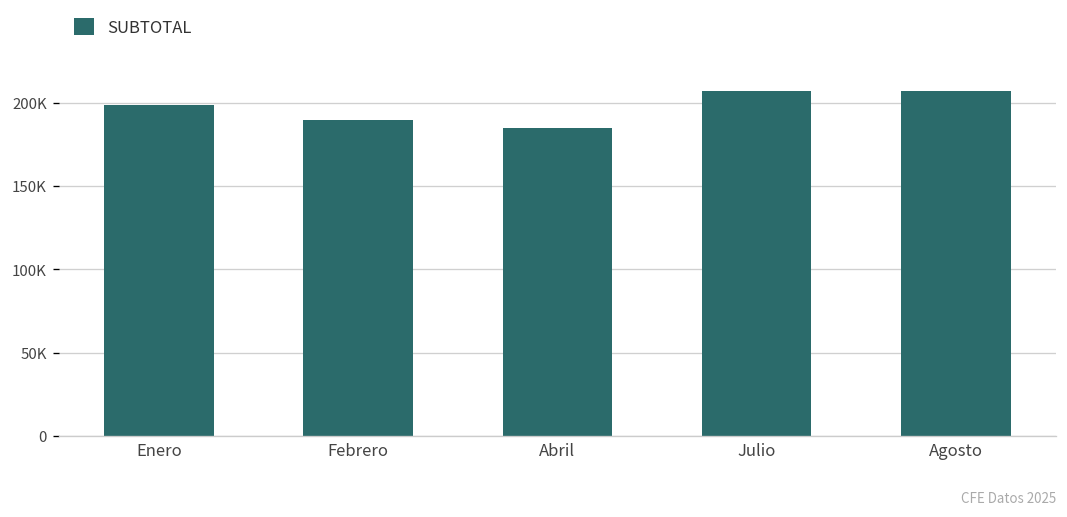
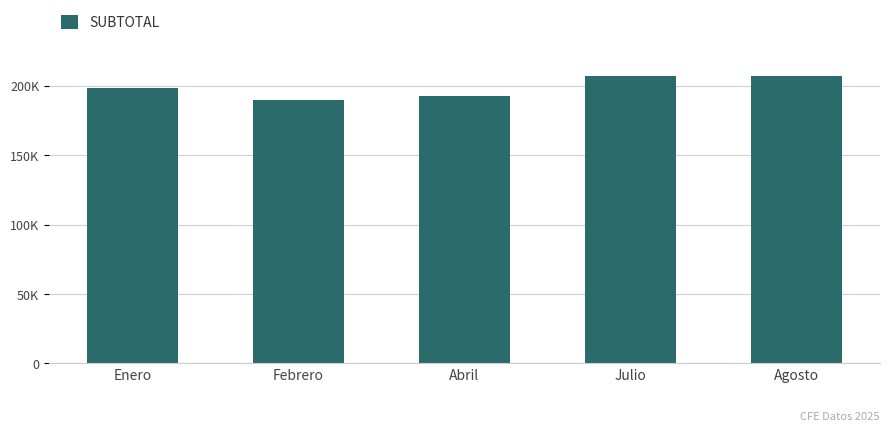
  {
    "Enero": 198000,
    "Febrero": 189000,
-   "Abril": 185000,
+   "Abril": 193000,
    "Julio": 207000,
    "Agosto": 207000
  }
